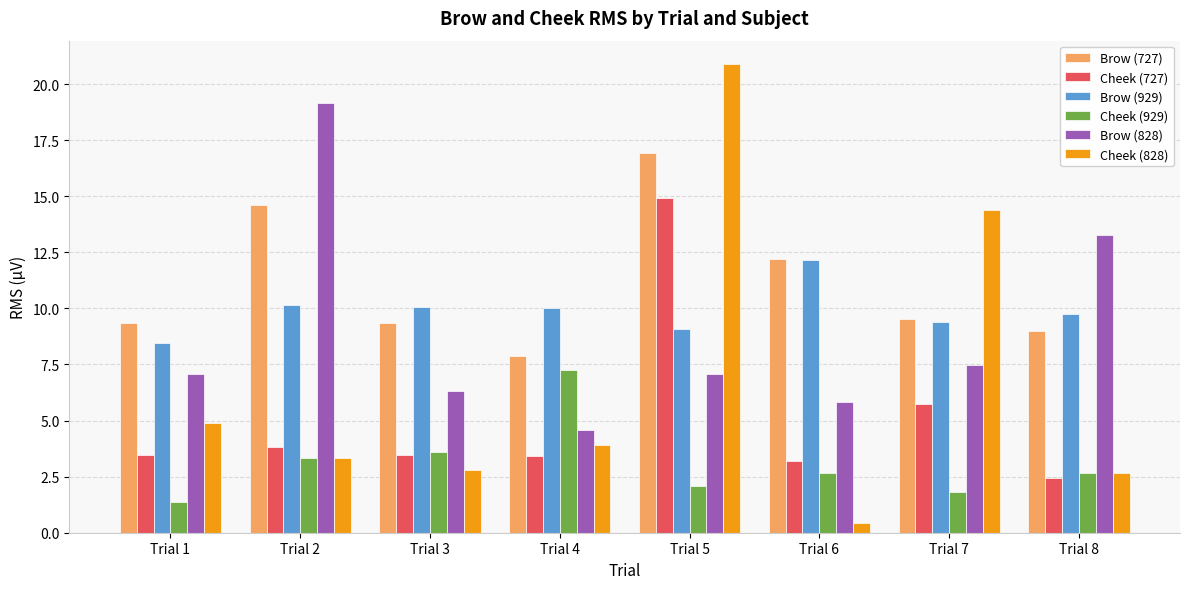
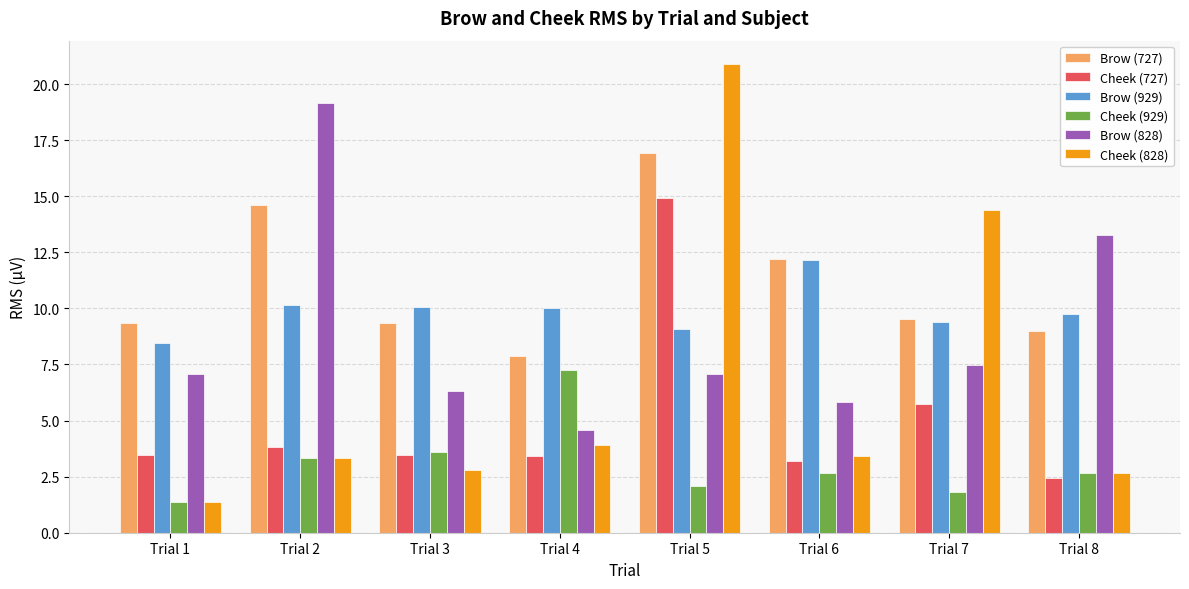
  {
    "Brow (727)": {
      "Trial 1": 9.4,
      "Trial 2": 14.6,
      "Trial 3": 9.4,
      "Trial 4": 7.9,
      "Trial 5": 16.9,
      "Trial 6": 12.2,
      "Trial 7": 9.5,
      "Trial 8": 9.0
    },
    "Cheek (727)": {
      "Trial 1": 3.5,
      "Trial 2": 3.8,
      "Trial 3": 3.5,
      "Trial 4": 3.4,
      "Trial 5": 14.9,
      "Trial 6": 3.2,
      "Trial 7": 5.7,
      "Trial 8": 2.4
    },
    "Brow (929)": {
      "Trial 1": 8.5,
      "Trial 2": 10.1,
      "Trial 3": 10.1,
      "Trial 4": 10.0,
      "Trial 5": 9.1,
      "Trial 6": 12.2,
      "Trial 7": 9.4,
      "Trial 8": 9.8
    },
    "Cheek (929)": {
      "Trial 1": 1.4,
      "Trial 2": 3.3,
      "Trial 3": 3.6,
      "Trial 4": 7.2,
      "Trial 5": 2.1,
      "Trial 6": 2.6,
      "Trial 7": 1.8,
      "Trial 8": 2.7
    },
    "Brow (828)": {
      "Trial 1": 7.1,
      "Trial 2": 19.1,
      "Trial 3": 6.3,
      "Trial 4": 4.6,
      "Trial 5": 7.1,
      "Trial 6": 5.8,
      "Trial 7": 7.5,
      "Trial 8": 13.3
    },
    "Cheek (828)": {
-     "Trial 1": 4.9,
+     "Trial 1": 1.4,
      "Trial 2": 3.3,
      "Trial 3": 2.8,
      "Trial 4": 3.9,
      "Trial 5": 20.9,
-     "Trial 6": 0.5,
+     "Trial 6": 3.4,
      "Trial 7": 14.4,
      "Trial 8": 2.7
    }
  }
